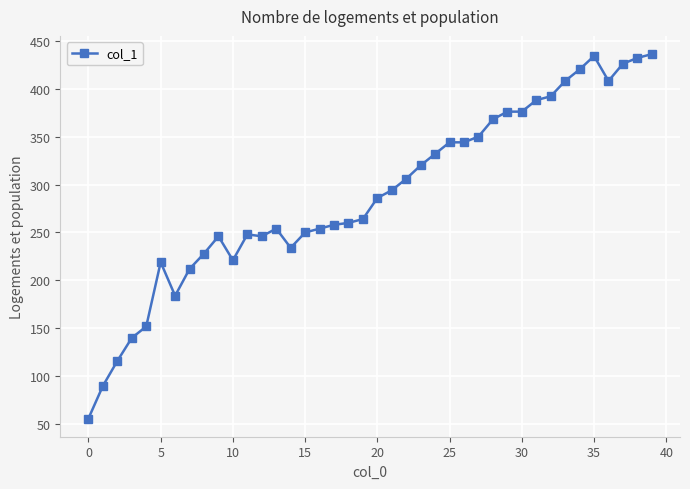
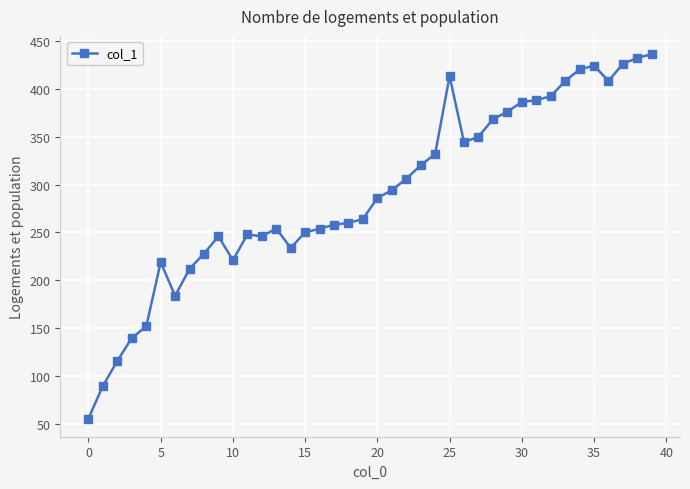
  {
    "0": 60,
    "5": 220,
    "10": 220,
    "15": 250,
    "20": 290,
-   "25": 340,
-   "30": 380,
-   "35": 430
+   "25": 410,
+   "30": 390,
+   "35": 420
  }
